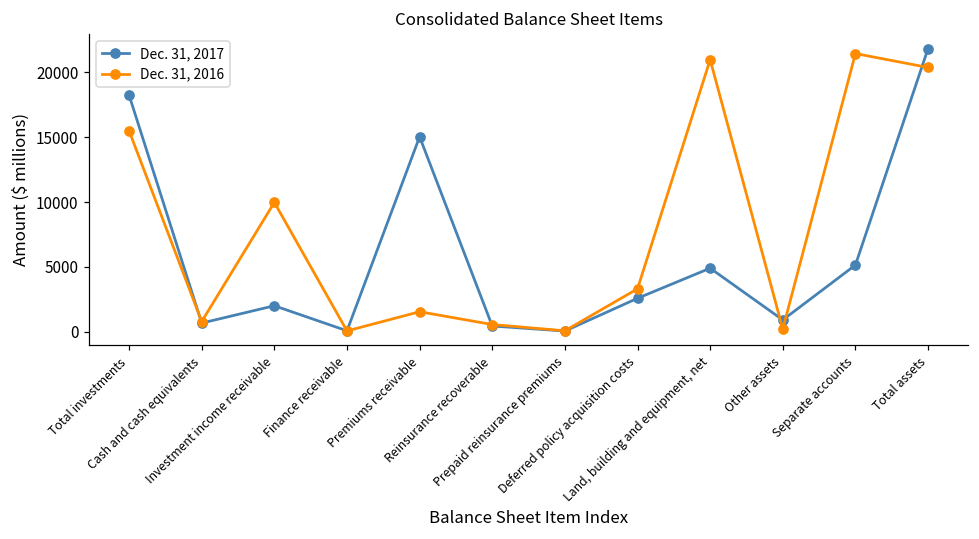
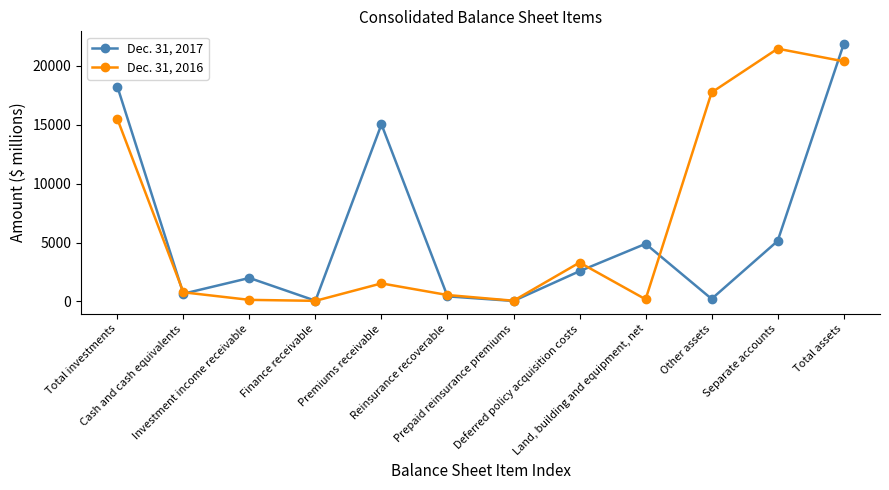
  {
    "Dec. 31, 2017": {
      "Total investments": 18200,
      "Investment income receivable": 2000,
      "Premiums receivable": 15000,
      "Deferred policy acquisition costs": 2600,
      "Land, building and equipment, net": 4900,
-     "Other assets": 900,
+     "Other assets": 200,
      "Separate accounts": 5100,
      "Total assets": 21800
    },
    "Dec. 31, 2016": {
      "Total investments": 15500,
-     "Investment income receivable": 10000,
+     "Investment income receivable": 100,
      "Premiums receivable": 1500,
      "Deferred policy acquisition costs": 3300,
-     "Land, building and equipment, net": 21000,
-     "Other assets": 200,
+     "Land, building and equipment, net": 200,
+     "Other assets": 17700,
      "Separate accounts": 21500,
      "Total assets": 20400
    }
  }
